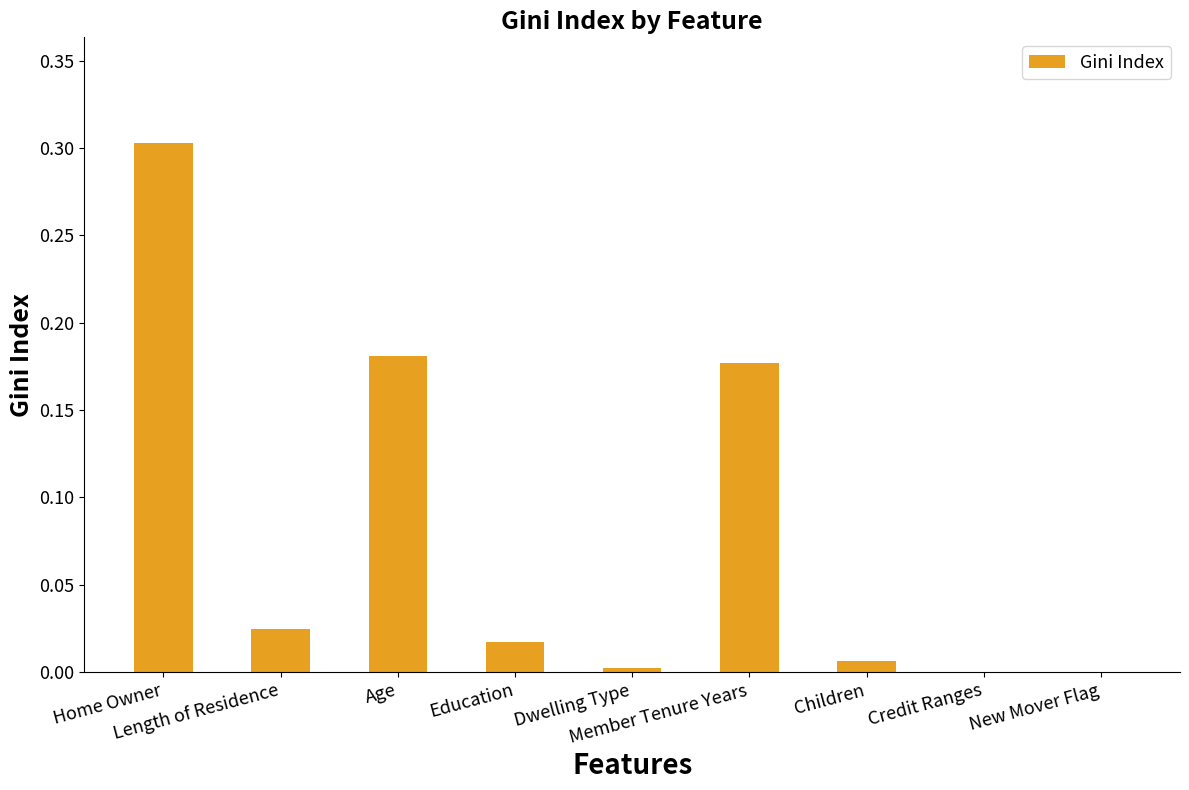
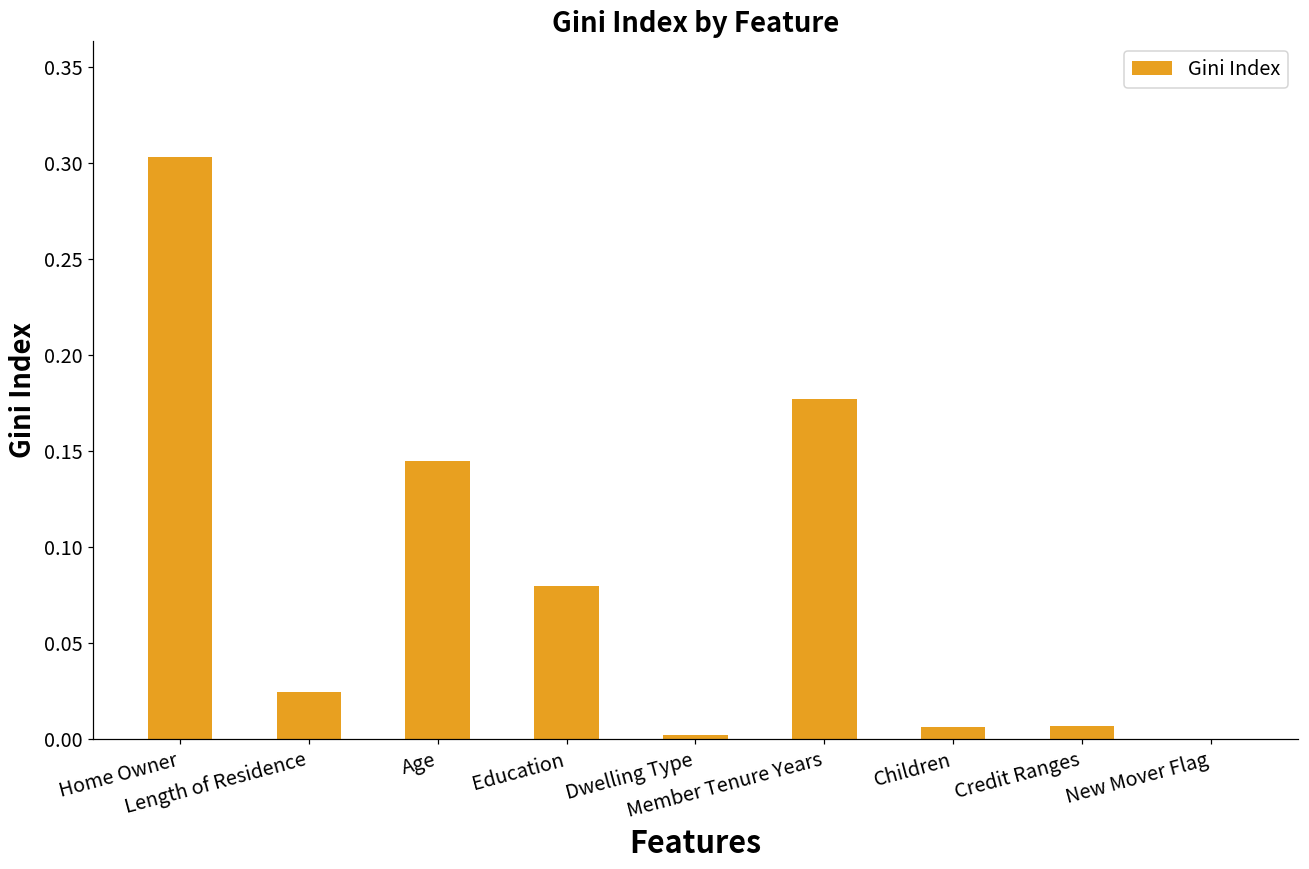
  {
    "Home Owner": 0.303,
    "Length of Residence": 0.025,
-   "Age": 0.181,
-   "Education": 0.017,
+   "Age": 0.145,
+   "Education": 0.080,
    "Dwelling Type": 0.002,
    "Member Tenure Years": 0.177,
    "Children": 0.006,
-   "Credit Ranges": 0.000
+   "Credit Ranges": 0.007
  }
